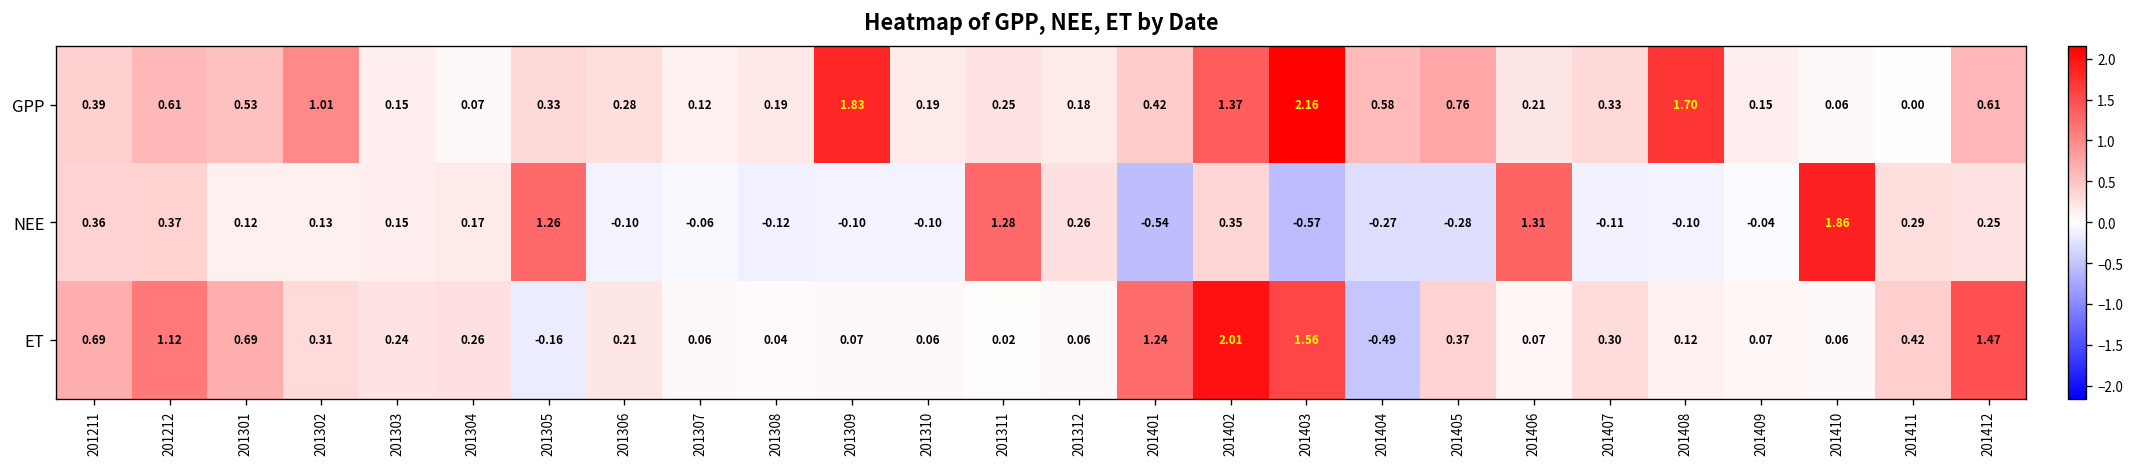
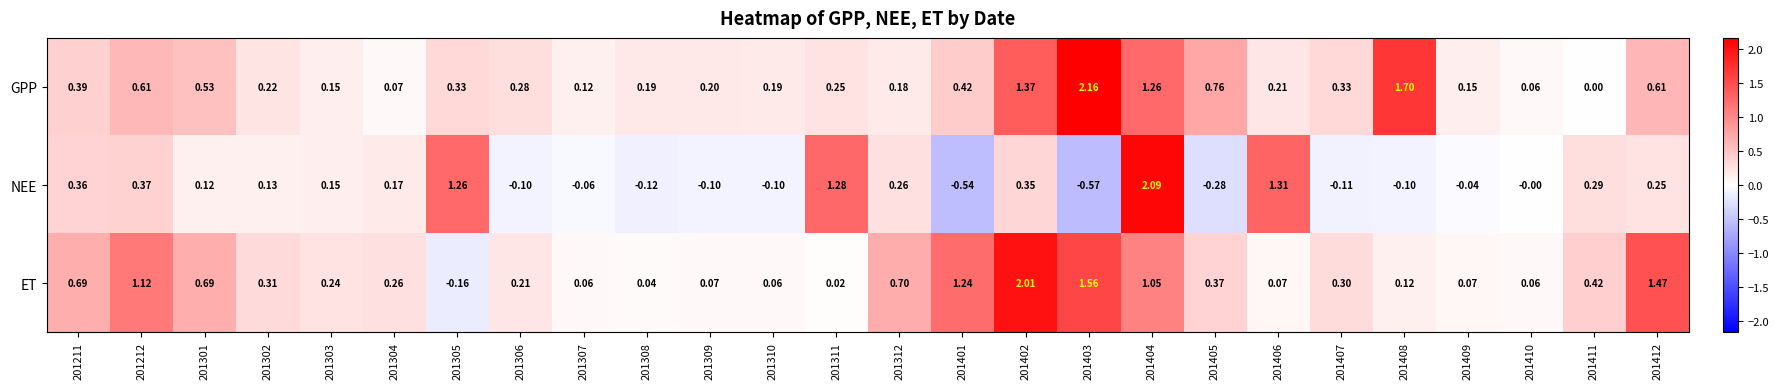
  {
    "GPP": {
      "201211": 0.39,
      "201212": 0.61,
      "201301": 0.53,
-     "201302": 1.01,
+     "201302": 0.22,
      "201303": 0.15,
      "201304": 0.07,
      "201305": 0.33,
      "201306": 0.28,
      "201307": 0.12,
      "201308": 0.19,
-     "201309": 1.83,
+     "201309": 0.20,
      "201310": 0.19,
      "201311": 0.25,
      "201312": 0.18,
      "201401": 0.42,
      "201402": 1.37,
      "201403": 2.16,
-     "201404": 0.58,
+     "201404": 1.26,
      "201405": 0.76,
      "201406": 0.21,
      "201407": 0.33,
      "201408": 1.70,
      "201409": 0.15,
      "201410": 0.06,
      "201411": 0.00,
      "201412": 0.61
    },
    "NEE": {
      "201211": 0.36,
      "201212": 0.37,
      "201301": 0.12,
      "201302": 0.13,
      "201303": 0.15,
      "201304": 0.17,
      "201305": 1.26,
      "201306": -0.10,
      "201307": -0.06,
      "201308": -0.12,
      "201309": -0.10,
      "201310": -0.10,
      "201311": 1.28,
      "201312": 0.26,
      "201401": -0.54,
      "201402": 0.35,
      "201403": -0.57,
-     "201404": -0.27,
+     "201404": 2.09,
      "201405": -0.28,
      "201406": 1.31,
      "201407": -0.11,
      "201408": -0.10,
      "201409": -0.04,
-     "201410": 1.86,
+     "201410": -0.00,
      "201411": 0.29,
      "201412": 0.25
    },
    "ET": {
      "201211": 0.69,
      "201212": 1.12,
      "201301": 0.69,
      "201302": 0.31,
      "201303": 0.24,
      "201304": 0.26,
      "201305": -0.16,
      "201306": 0.21,
      "201307": 0.06,
      "201308": 0.04,
      "201309": 0.07,
      "201310": 0.06,
      "201311": 0.02,
-     "201312": 0.06,
+     "201312": 0.70,
      "201401": 1.24,
      "201402": 2.01,
      "201403": 1.56,
-     "201404": -0.49,
+     "201404": 1.05,
      "201405": 0.37,
      "201406": 0.07,
      "201407": 0.30,
      "201408": 0.12,
      "201409": 0.07,
      "201410": 0.06,
      "201411": 0.42,
      "201412": 1.47
    }
  }
